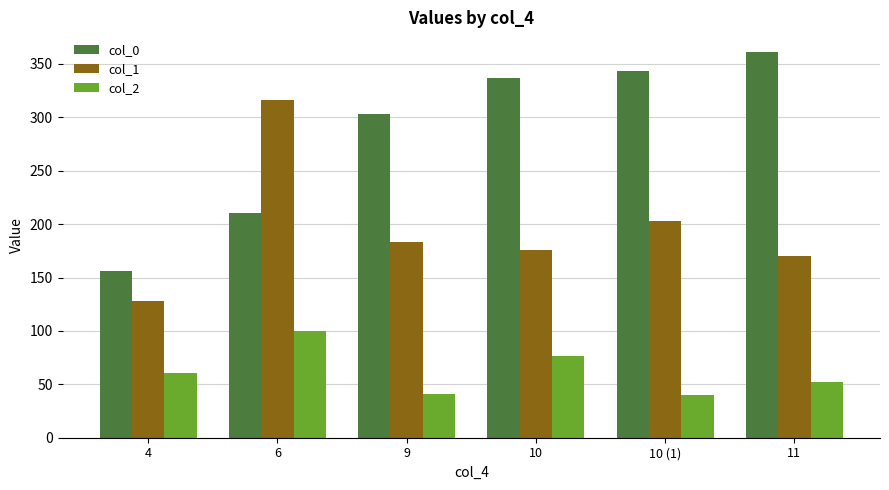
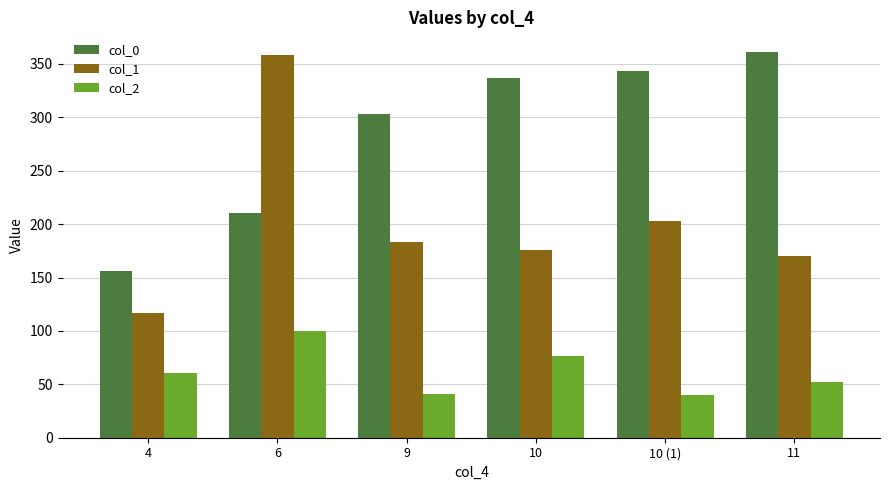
  {
    "col_1": {
-     "4": 128,
-     "6": 316,
+     "4": 117,
+     "6": 359,
      "9": 183,
      "10": 176,
      "10 (1)": 202,
      "11": 170
    }
  }
